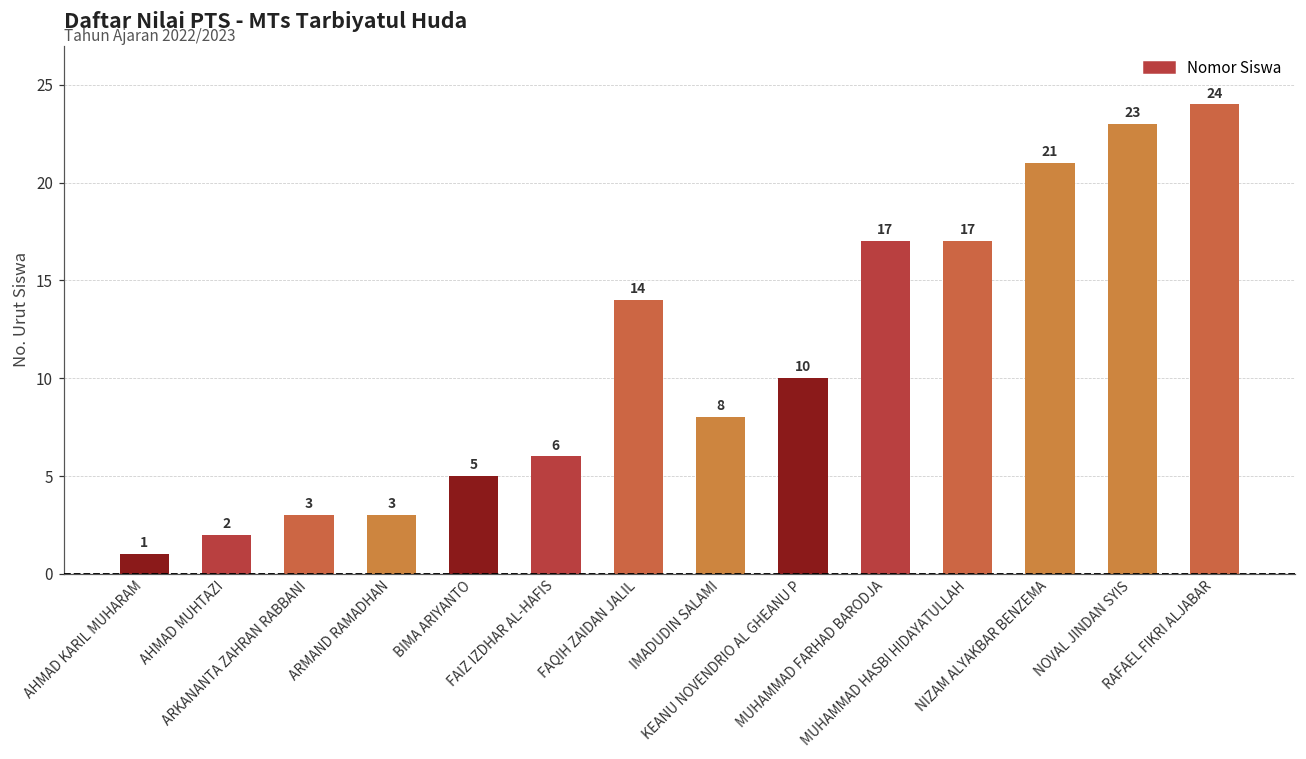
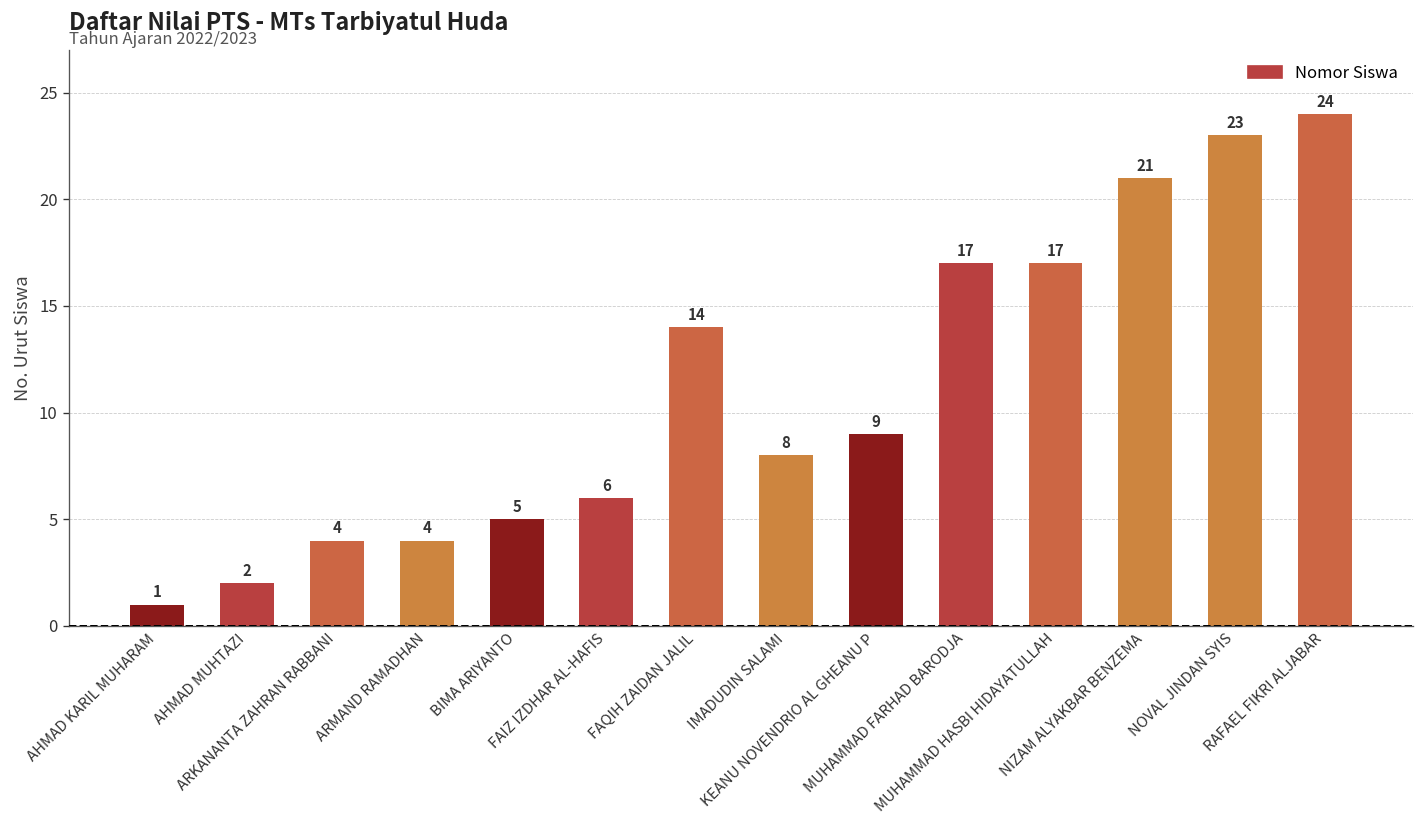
  {
    "AHMAD KARIL MUHARAM": 1,
    "AHMAD MUHTAZI": 2,
-   "ARKANANTA ZAHRAN RABBANI": 3,
-   "ARMAND RAMADHAN": 3,
+   "ARKANANTA ZAHRAN RABBANI": 4,
+   "ARMAND RAMADHAN": 4,
    "BIMA ARIYANTO": 5,
    "FAIZ IZDHAR AL-HAFIS": 6,
    "FAQIH ZAIDAN JALIL": 14,
    "IMADUDIN SALAMI": 8,
-   "KEANU NOVENDRIO AL GHEANU P": 10,
+   "KEANU NOVENDRIO AL GHEANU P": 9,
    "MUHAMMAD FARHAD BARODJA": 17,
    "MUHAMMAD HASBI HIDAYATULLAH": 17,
    "NIZAM ALYAKBAR BENZEMA": 21,
    "NOVAL JINDAN SYIS": 23,
    "RAFAEL FIKRI ALJABAR": 24
  }
